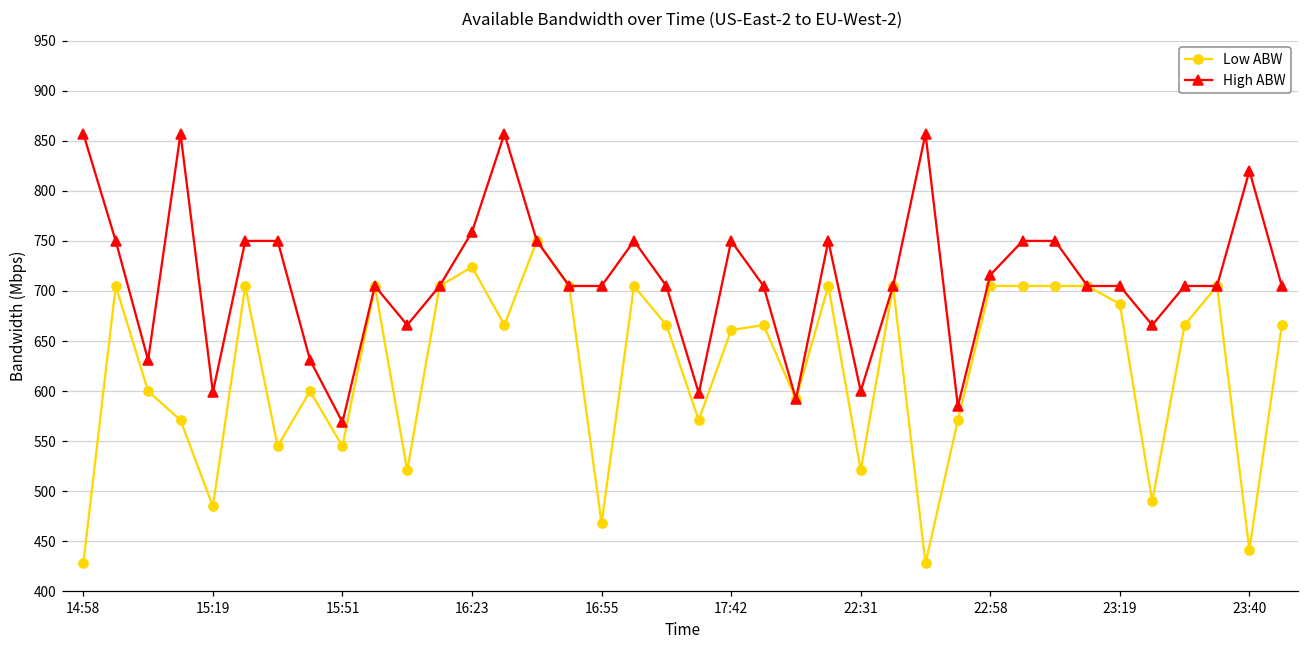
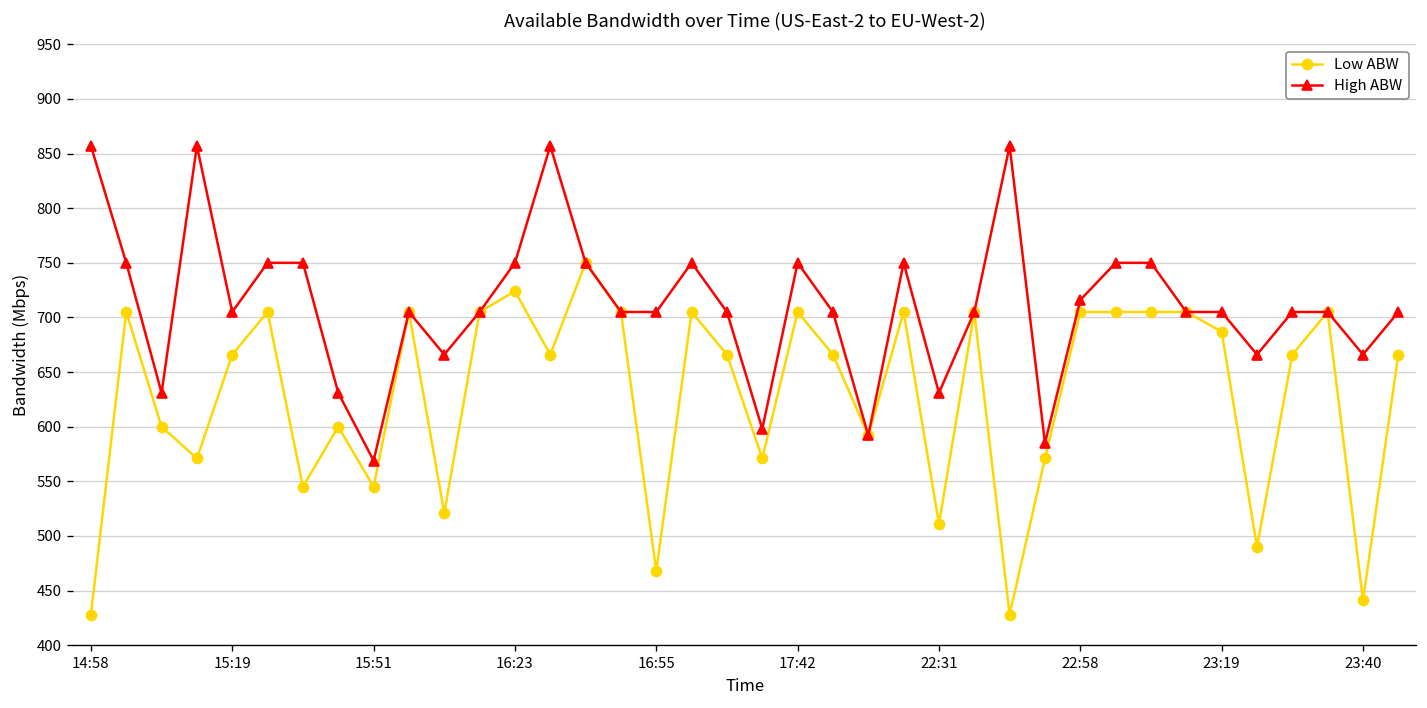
  {
    "Low ABW": {
      "14:58": 430,
-     "15:19": 490,
+     "15:19": 670,
      "15:51": 550,
      "16:23": 720,
      "16:55": 470,
-     "17:42": 660,
-     "22:31": 520,
+     "17:42": 710,
+     "22:31": 510,
      "22:58": 710,
      "23:19": 690,
      "23:40": 440
    },
    "High ABW": {
      "14:58": 860,
-     "15:19": 600,
+     "15:19": 710,
      "15:51": 570,
-     "16:23": 760,
+     "16:23": 750,
      "16:55": 710,
      "17:42": 750,
-     "22:31": 600,
+     "22:31": 630,
      "22:58": 720,
      "23:19": 710,
-     "23:40": 820
+     "23:40": 670
    }
  }
